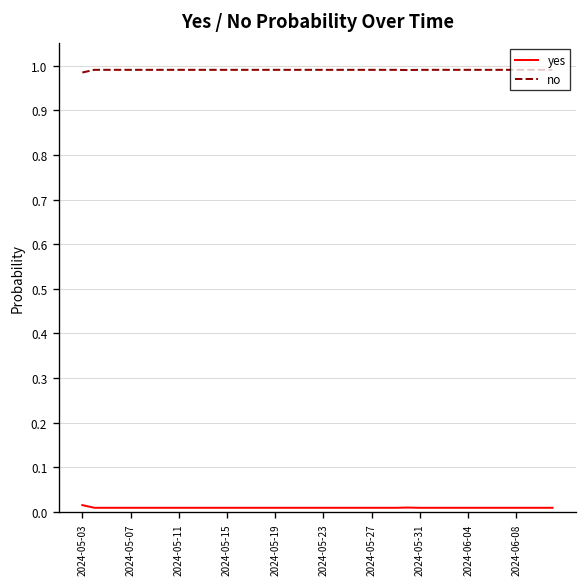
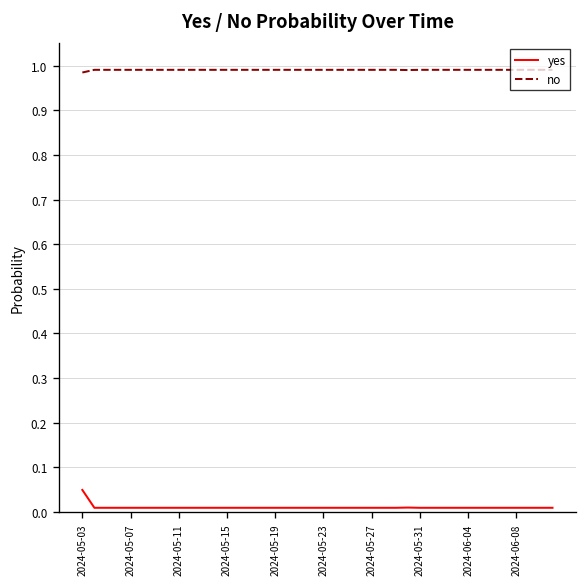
  {
    "yes": {
-     "2024-05-03": 0.02,
+     "2024-05-03": 0.05,
      "2024-05-07": 0.01,
      "2024-05-11": 0.01,
      "2024-05-15": 0.01,
      "2024-05-19": 0.01,
      "2024-05-23": 0.01,
      "2024-05-27": 0.01,
      "2024-05-31": 0.01,
      "2024-06-04": 0.01,
      "2024-06-08": 0.01
    },
    "no": {
      "2024-05-03": 0.98,
      "2024-05-07": 0.99,
      "2024-05-11": 0.99,
      "2024-05-15": 0.99,
      "2024-05-19": 0.99,
      "2024-05-23": 0.99,
      "2024-05-27": 0.99,
      "2024-05-31": 0.99,
      "2024-06-04": 0.99
    }
  }
